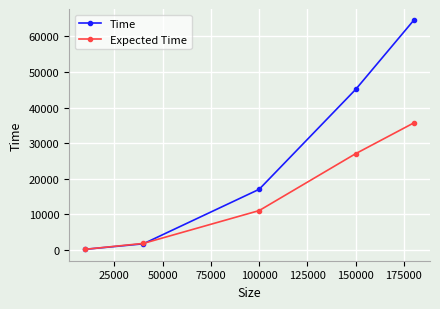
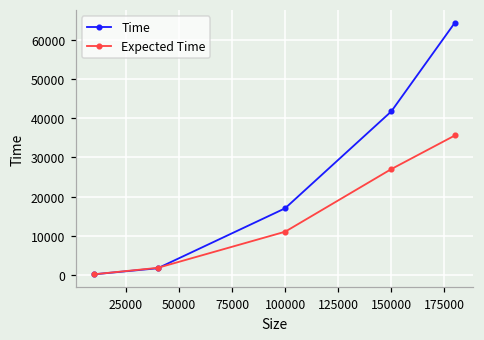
  {
    "Time": {
      "100000": 17000,
-     "150000": 45000
+     "150000": 42000
    },
    "Expected Time": {
      "100000": 11000,
      "150000": 27000
    }
  }
